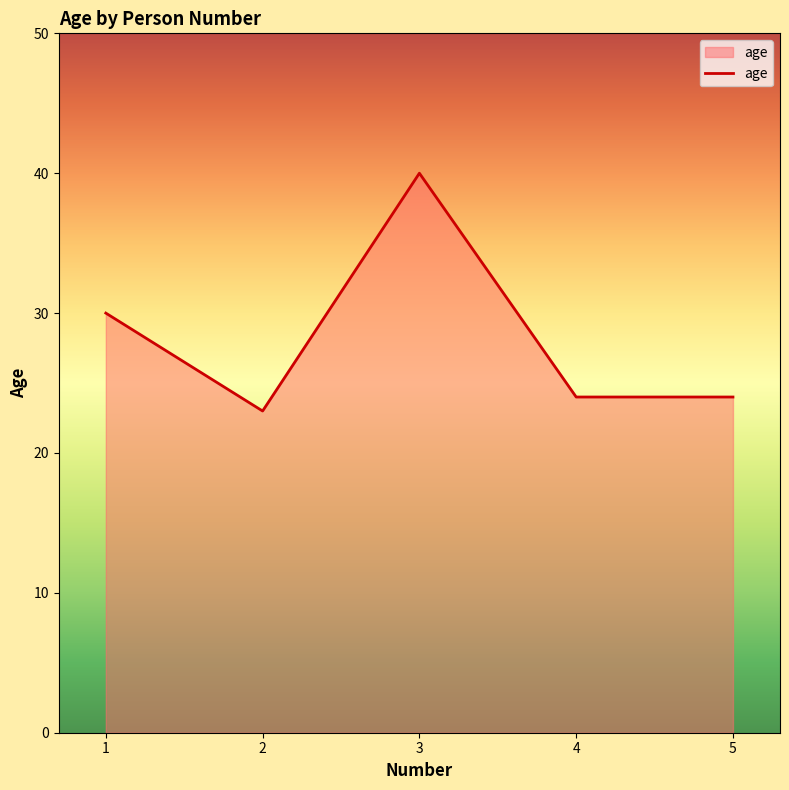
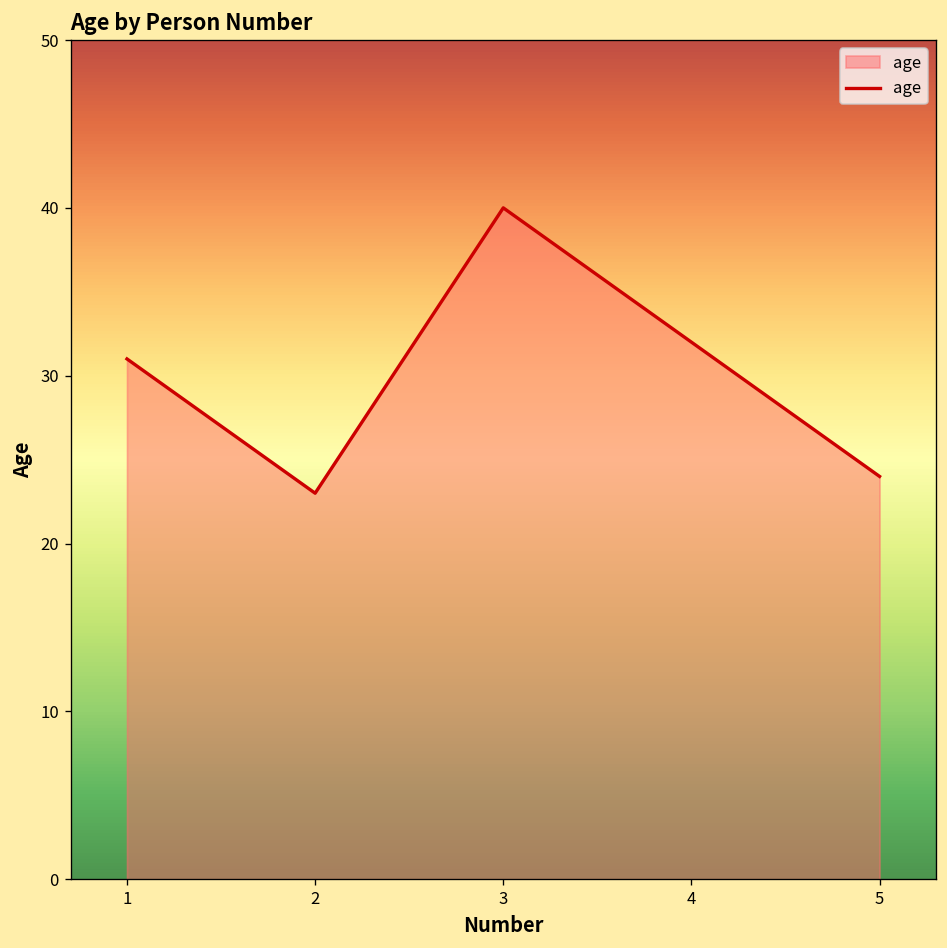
  {
-   "1": 30,
+   "1": 31,
    "2": 23,
    "3": 40,
-   "4": 24,
+   "4": 32,
    "5": 24
  }
